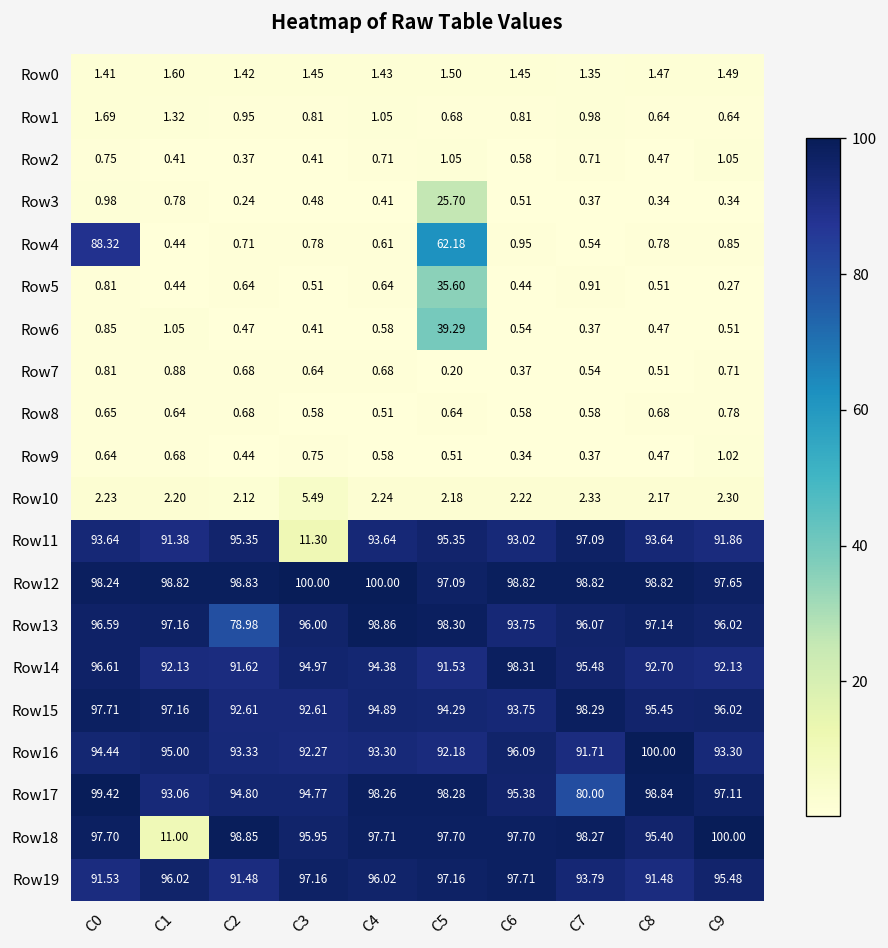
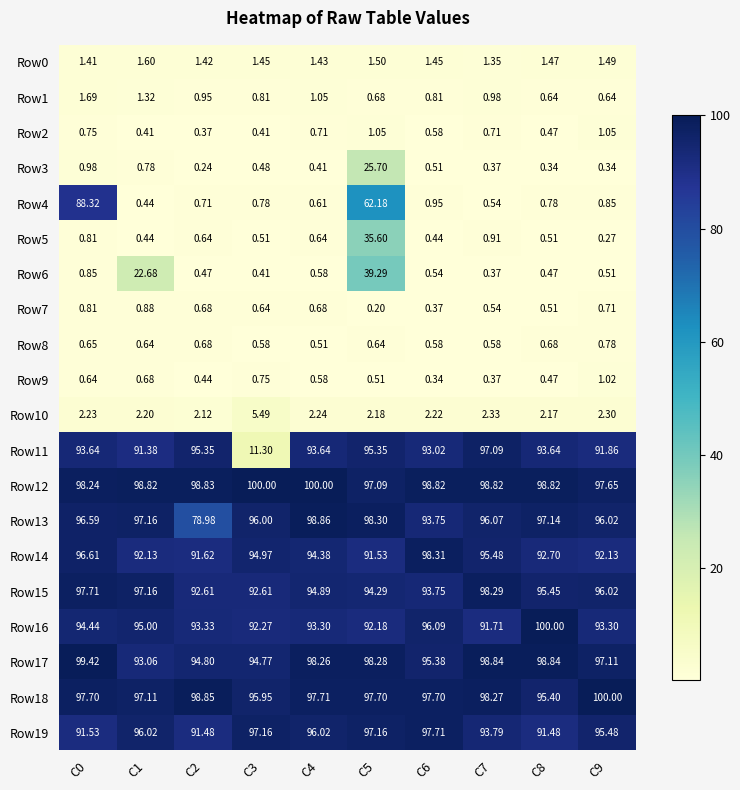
  {
    "Row0": {
      "C0": 1.41,
      "C1": 1.60,
      "C2": 1.42,
      "C3": 1.45,
      "C4": 1.43,
      "C5": 1.50,
      "C6": 1.45,
      "C7": 1.35,
      "C8": 1.47,
      "C9": 1.49
    },
    "Row1": {
      "C0": 1.69,
      "C1": 1.32,
      "C2": 0.95,
      "C3": 0.81,
      "C4": 1.05,
      "C5": 0.68,
      "C6": 0.81,
      "C7": 0.98,
      "C8": 0.64,
      "C9": 0.64
    },
    "Row2": {
      "C0": 0.75,
      "C1": 0.41,
      "C2": 0.37,
      "C3": 0.41,
      "C4": 0.71,
      "C5": 1.05,
      "C6": 0.58,
      "C7": 0.71,
      "C8": 0.47,
      "C9": 1.05
    },
    "Row3": {
      "C0": 0.98,
      "C1": 0.78,
      "C2": 0.24,
      "C3": 0.48,
      "C4": 0.41,
      "C5": 25.70,
      "C6": 0.51,
      "C7": 0.37,
      "C8": 0.34,
      "C9": 0.34
    },
    "Row4": {
      "C0": 88.32,
      "C1": 0.44,
      "C2": 0.71,
      "C3": 0.78,
      "C4": 0.61,
      "C5": 62.18,
      "C6": 0.95,
      "C7": 0.54,
      "C8": 0.78,
      "C9": 0.85
    },
    "Row5": {
      "C0": 0.81,
      "C1": 0.44,
      "C2": 0.64,
      "C3": 0.51,
      "C4": 0.64,
      "C5": 35.60,
      "C6": 0.44,
      "C7": 0.91,
      "C8": 0.51,
      "C9": 0.27
    },
    "Row6": {
      "C0": 0.85,
-     "C1": 1.05,
+     "C1": 22.68,
      "C2": 0.47,
      "C3": 0.41,
      "C4": 0.58,
      "C5": 39.29,
      "C6": 0.54,
      "C7": 0.37,
      "C8": 0.47,
      "C9": 0.51
    },
    "Row7": {
      "C0": 0.81,
      "C1": 0.88,
      "C2": 0.68,
      "C3": 0.64,
      "C4": 0.68,
      "C5": 0.20,
      "C6": 0.37,
      "C7": 0.54,
      "C8": 0.51,
      "C9": 0.71
    },
    "Row8": {
      "C0": 0.65,
      "C1": 0.64,
      "C2": 0.68,
      "C3": 0.58,
      "C4": 0.51,
      "C5": 0.64,
      "C6": 0.58,
      "C7": 0.58,
      "C8": 0.68,
      "C9": 0.78
    },
    "Row9": {
      "C0": 0.64,
      "C1": 0.68,
      "C2": 0.44,
      "C3": 0.75,
      "C4": 0.58,
      "C5": 0.51,
      "C6": 0.34,
      "C7": 0.37,
      "C8": 0.47,
      "C9": 1.02
    },
    "Row10": {
      "C0": 2.23,
      "C1": 2.20,
      "C2": 2.12,
      "C3": 5.49,
      "C4": 2.24,
      "C5": 2.18,
      "C6": 2.22,
      "C7": 2.33,
      "C8": 2.17,
      "C9": 2.30
    },
    "Row11": {
      "C0": 93.64,
      "C1": 91.38,
      "C2": 95.35,
      "C3": 11.30,
      "C4": 93.64,
      "C5": 95.35,
      "C6": 93.02,
      "C7": 97.09,
      "C8": 93.64,
      "C9": 91.86
    },
    "Row12": {
      "C0": 98.24,
      "C1": 98.82,
      "C2": 98.83,
      "C3": 100.00,
      "C4": 100.00,
      "C5": 97.09,
      "C6": 98.82,
      "C7": 98.82,
      "C8": 98.82,
      "C9": 97.65
    },
    "Row13": {
      "C0": 96.59,
      "C1": 97.16,
      "C2": 78.98,
      "C3": 96.00,
      "C4": 98.86,
      "C5": 98.30,
      "C6": 93.75,
      "C7": 96.07,
      "C8": 97.14,
      "C9": 96.02
    },
    "Row14": {
      "C0": 96.61,
      "C1": 92.13,
      "C2": 91.62,
      "C3": 94.97,
      "C4": 94.38,
      "C5": 91.53,
      "C6": 98.31,
      "C7": 95.48,
      "C8": 92.70,
      "C9": 92.13
    },
    "Row15": {
      "C0": 97.71,
      "C1": 97.16,
      "C2": 92.61,
      "C3": 92.61,
      "C4": 94.89,
      "C5": 94.29,
      "C6": 93.75,
      "C7": 98.29,
      "C8": 95.45,
      "C9": 96.02
    },
    "Row16": {
      "C0": 94.44,
      "C1": 95.00,
      "C2": 93.33,
      "C3": 92.27,
      "C4": 93.30,
      "C5": 92.18,
      "C6": 96.09,
      "C7": 91.71,
      "C8": 100.00,
      "C9": 93.30
    },
    "Row17": {
      "C0": 99.42,
      "C1": 93.06,
      "C2": 94.80,
      "C3": 94.77,
      "C4": 98.26,
      "C5": 98.28,
      "C6": 95.38,
-     "C7": 80.00,
+     "C7": 98.84,
      "C8": 98.84,
      "C9": 97.11
    },
    "Row18": {
      "C0": 97.70,
-     "C1": 11.00,
+     "C1": 97.11,
      "C2": 98.85,
      "C3": 95.95,
      "C4": 97.71,
      "C5": 97.70,
      "C6": 97.70,
      "C7": 98.27,
      "C8": 95.40,
      "C9": 100.00
    },
    "Row19": {
      "C0": 91.53,
      "C1": 96.02,
      "C2": 91.48,
      "C3": 97.16,
      "C4": 96.02,
      "C5": 97.16,
      "C6": 97.71,
      "C7": 93.79,
      "C8": 91.48,
      "C9": 95.48
    }
  }
